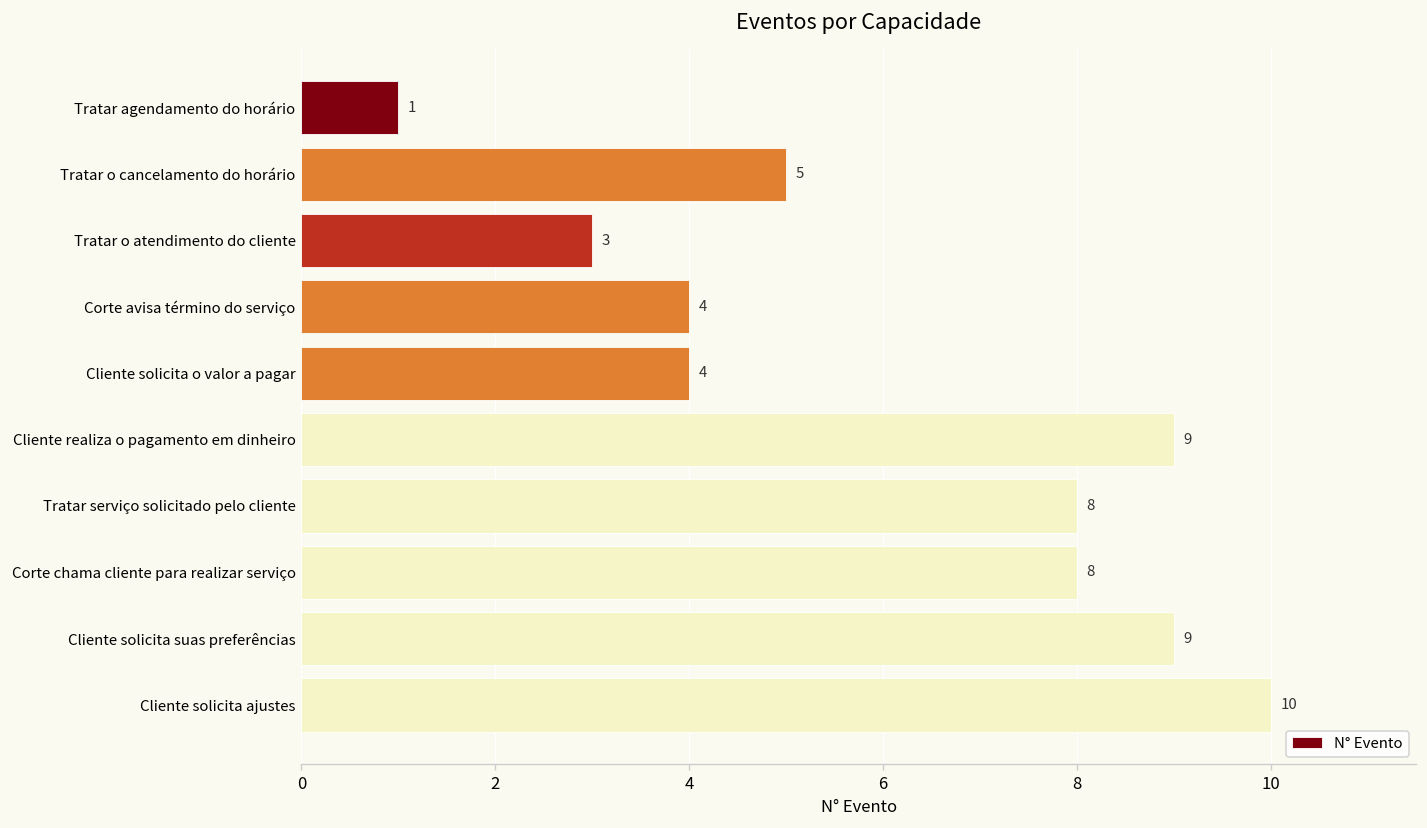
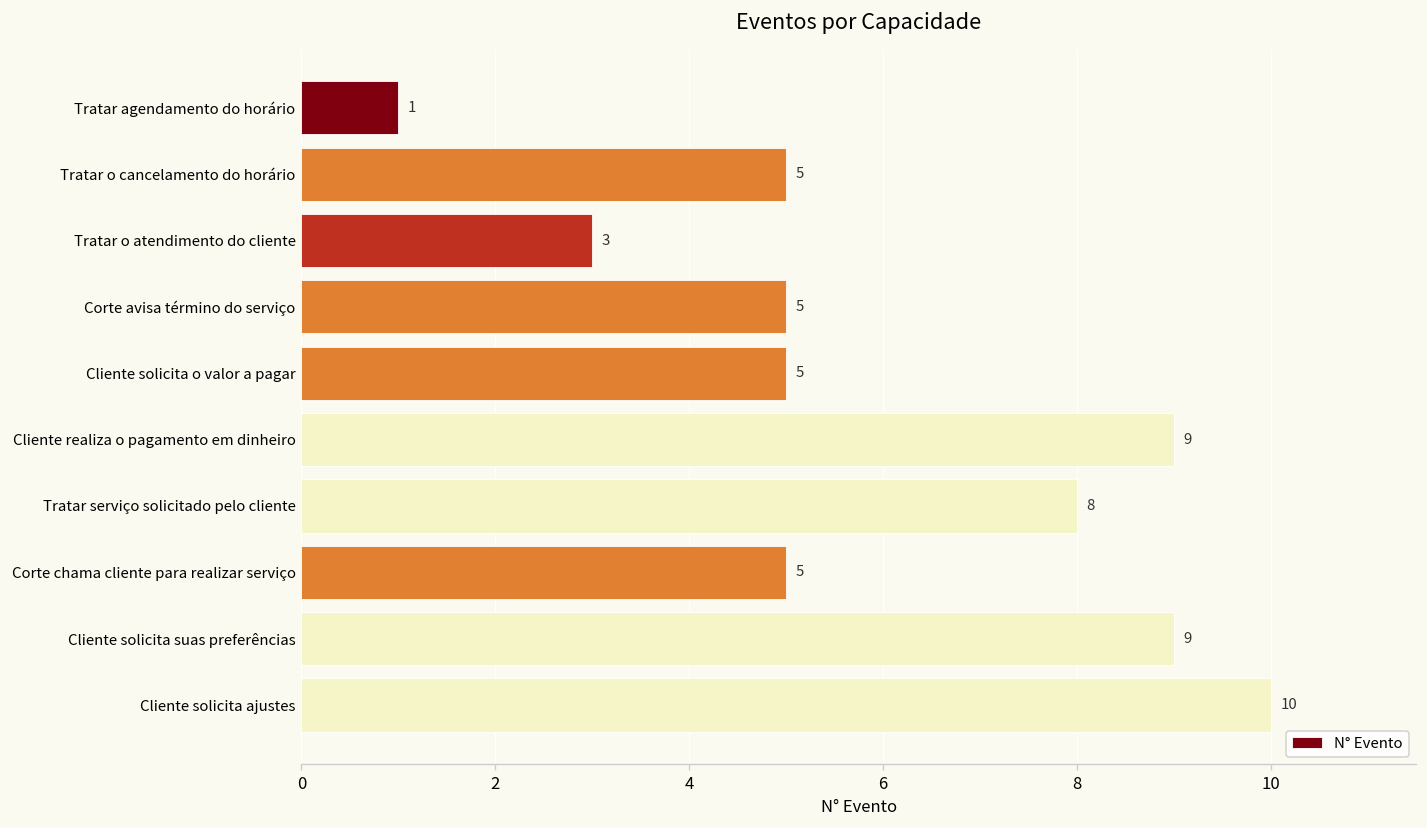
  {
    "Tratar agendamento do horário": 1,
    "Tratar o cancelamento do horário": 5,
    "Tratar o atendimento do cliente": 3,
-   "Corte avisa término do serviço": 4,
-   "Cliente solicita o valor a pagar": 4,
+   "Corte avisa término do serviço": 5,
+   "Cliente solicita o valor a pagar": 5,
    "Cliente realiza o pagamento em dinheiro": 9,
    "Tratar serviço solicitado pelo cliente": 8,
-   "Corte chama cliente para realizar serviço": 8,
+   "Corte chama cliente para realizar serviço": 5,
    "Cliente solicita suas preferências": 9,
    "Cliente solicita ajustes": 10
  }
